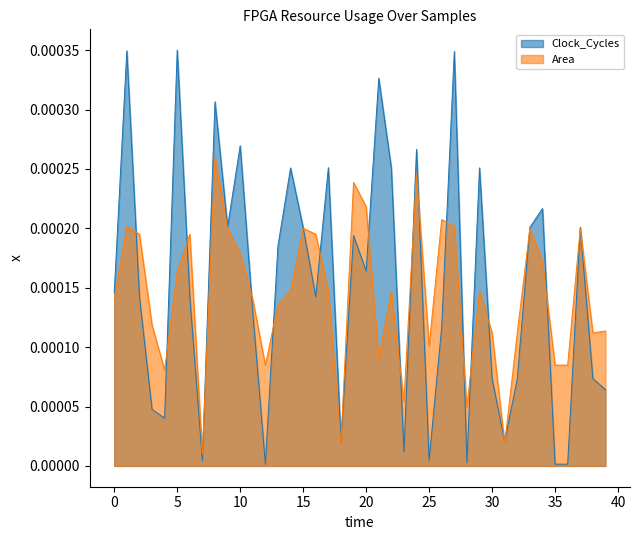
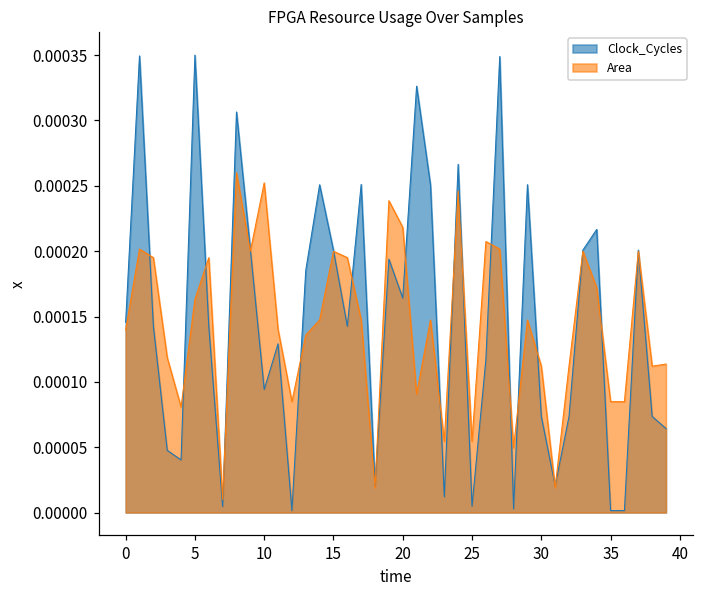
  {
    "Clock_Cycles": {
      "0": 0.000146,
      "5": 0.000350,
-     "10": 0.000270,
+     "10": 0.000094,
      "20": 0.000164,
      "25": 0.000005,
      "30": 0.000074,
      "35": 0.000001
    },
    "Area": {
      "0": 0.000140,
      "5": 0.000163,
-     "10": 0.000179,
+     "10": 0.000252,
      "20": 0.000218,
-     "25": 0.000101,
+     "25": 0.000054,
      "30": 0.000112,
      "35": 0.000085
    }
  }
